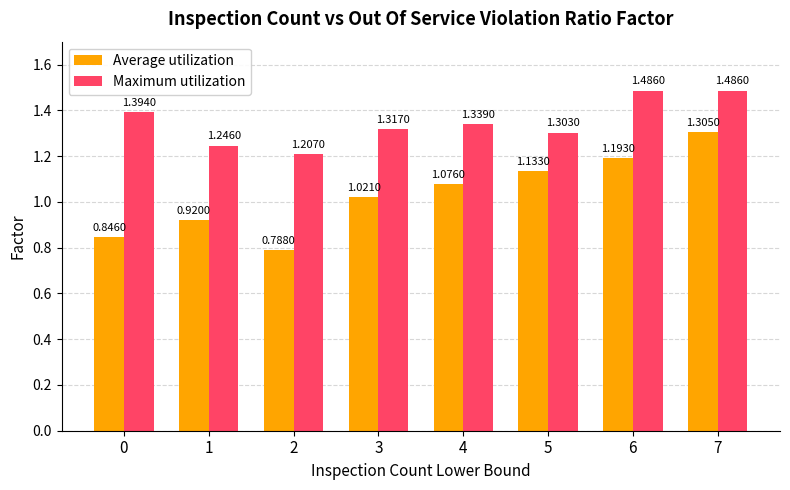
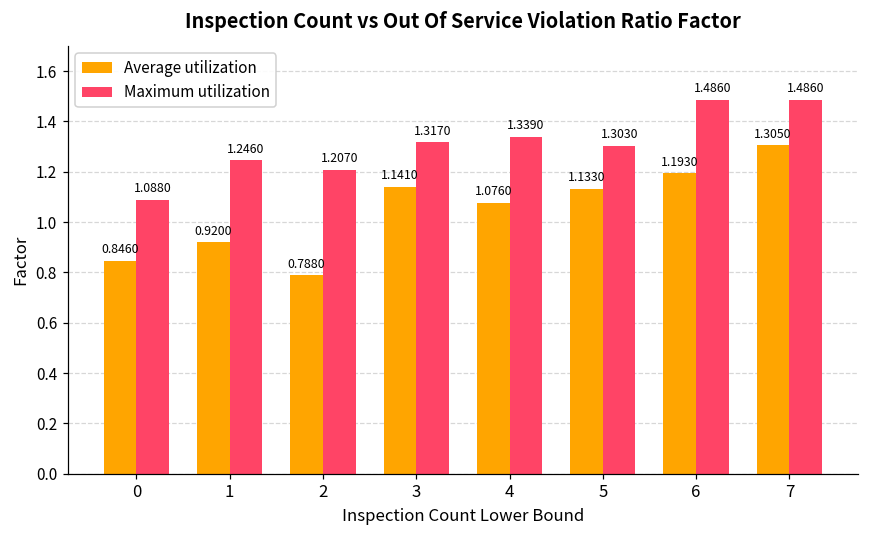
  {
    "Average utilization": {
      "0": 0.8460,
      "1": 0.9200,
      "2": 0.7880,
-     "3": 1.0210,
+     "3": 1.1410,
      "4": 1.0760,
      "5": 1.1330,
      "6": 1.1930,
      "7": 1.3050
    },
    "Maximum utilization": {
-     "0": 1.3940,
+     "0": 1.0880,
      "1": 1.2460,
      "2": 1.2070,
      "3": 1.3170,
      "4": 1.3390,
      "5": 1.3030,
      "6": 1.4860,
      "7": 1.4860
    }
  }
